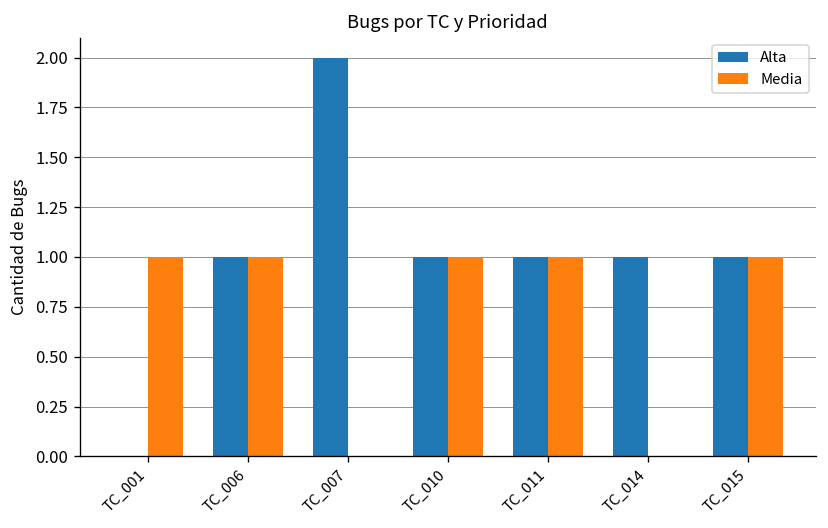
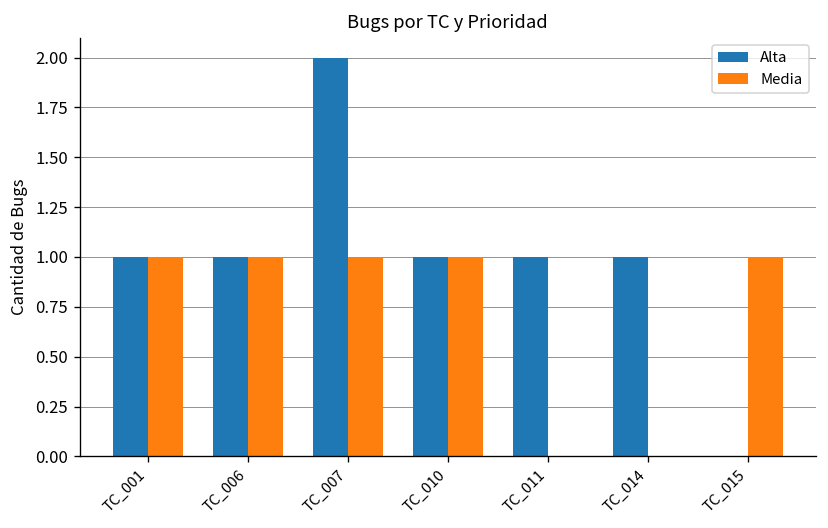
  {
    "Alta": {
-     "TC_001": 0,
+     "TC_001": 1,
      "TC_006": 1,
      "TC_007": 2,
      "TC_010": 1,
      "TC_011": 1,
      "TC_014": 1,
-     "TC_015": 1
+     "TC_015": 0
    },
    "Media": {
      "TC_001": 1,
      "TC_006": 1,
-     "TC_007": 0,
+     "TC_007": 1,
      "TC_010": 1,
-     "TC_011": 1,
+     "TC_011": 0,
      "TC_014": 0,
      "TC_015": 1
    }
  }
